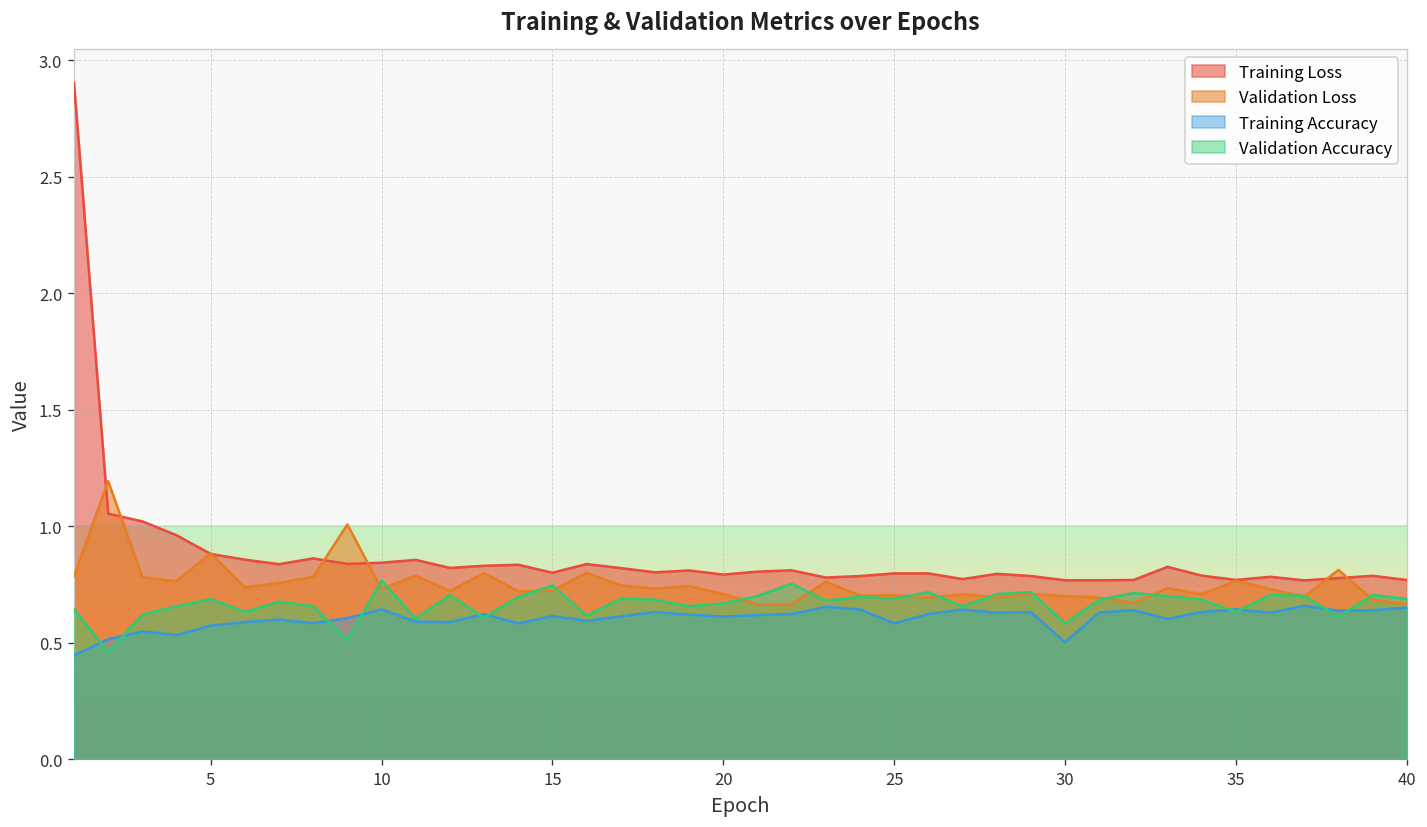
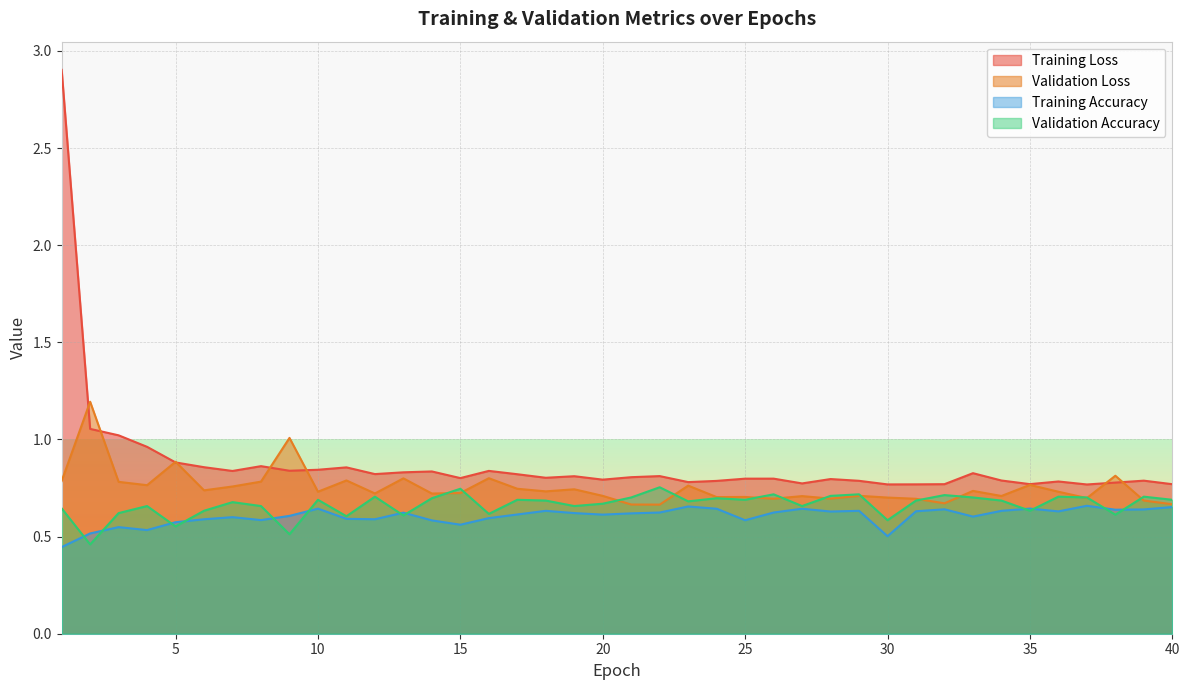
  {
    "Training Accuracy": {
      "5": 0.57,
      "10": 0.64,
-     "15": 0.62,
+     "15": 0.56,
      "20": 0.61,
      "25": 0.58,
      "30": 0.50,
      "40": 0.65
    },
    "Validation Accuracy": {
-     "5": 0.69,
-     "10": 0.77,
+     "5": 0.55,
+     "10": 0.69,
      "15": 0.75,
      "20": 0.67,
      "25": 0.69,
      "30": 0.58,
      "40": 0.69
    }
  }
